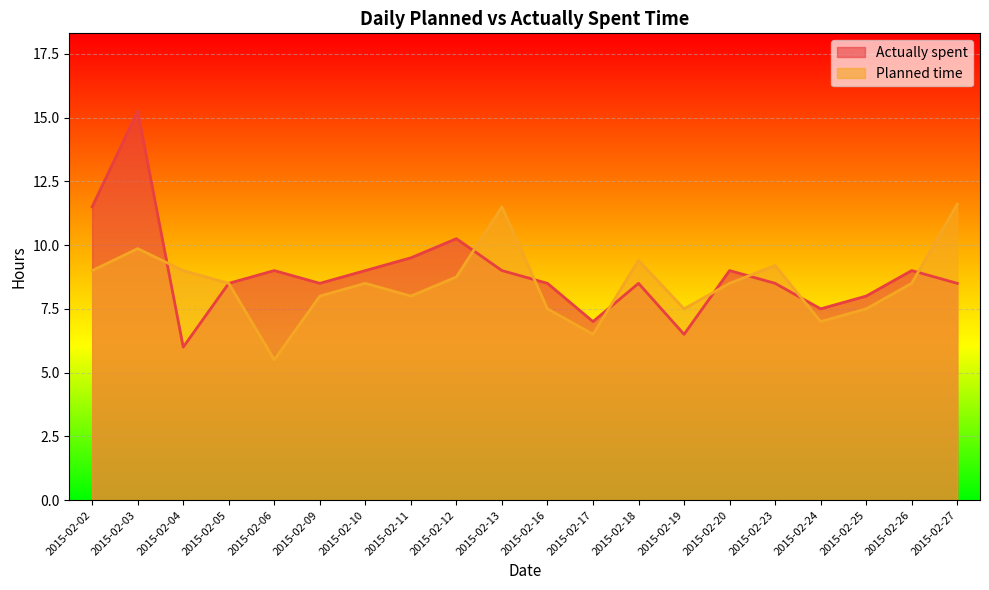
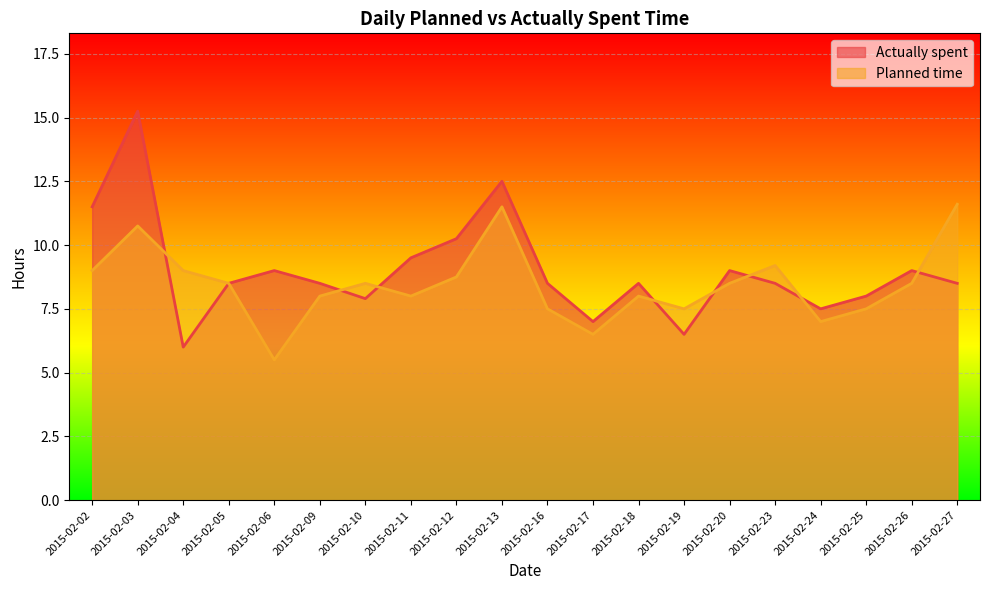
  {
    "Actually spent": {
      "2015-02-02": 11.5,
      "2015-02-03": 15.3,
      "2015-02-04": 6.0,
      "2015-02-06": 9.0,
      "2015-02-09": 8.5,
-     "2015-02-10": 9.0,
+     "2015-02-10": 7.9,
      "2015-02-11": 9.5,
      "2015-02-12": 10.3,
-     "2015-02-13": 9.0,
+     "2015-02-13": 12.5,
      "2015-02-16": 8.5,
      "2015-02-17": 7.0,
      "2015-02-18": 8.5,
      "2015-02-19": 6.5,
      "2015-02-20": 9.0,
      "2015-02-23": 8.5,
      "2015-02-24": 7.5,
      "2015-02-25": 8.0,
      "2015-02-26": 9.0,
      "2015-02-27": 8.5
    },
    "Planned time": {
      "2015-02-02": 9.0,
-     "2015-02-03": 9.9,
+     "2015-02-03": 10.8,
      "2015-02-04": 9.0,
      "2015-02-06": 5.5,
      "2015-02-09": 8.0,
      "2015-02-10": 8.5,
      "2015-02-11": 8.0,
      "2015-02-12": 8.8,
      "2015-02-13": 11.5,
      "2015-02-16": 7.5,
      "2015-02-17": 6.5,
-     "2015-02-18": 9.4,
+     "2015-02-18": 8.0,
      "2015-02-19": 7.5,
      "2015-02-20": 8.5,
      "2015-02-23": 9.2,
      "2015-02-24": 7.0,
      "2015-02-25": 7.5,
      "2015-02-26": 8.5,
      "2015-02-27": 11.6
    }
  }
